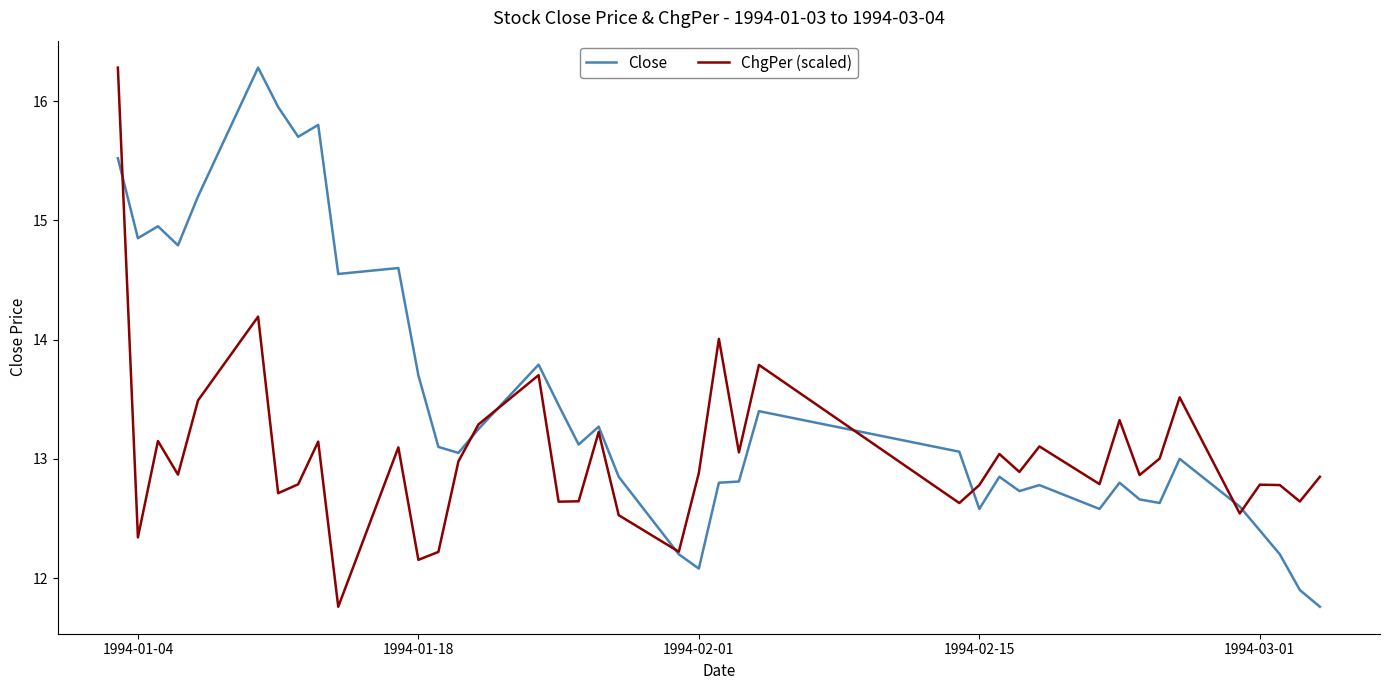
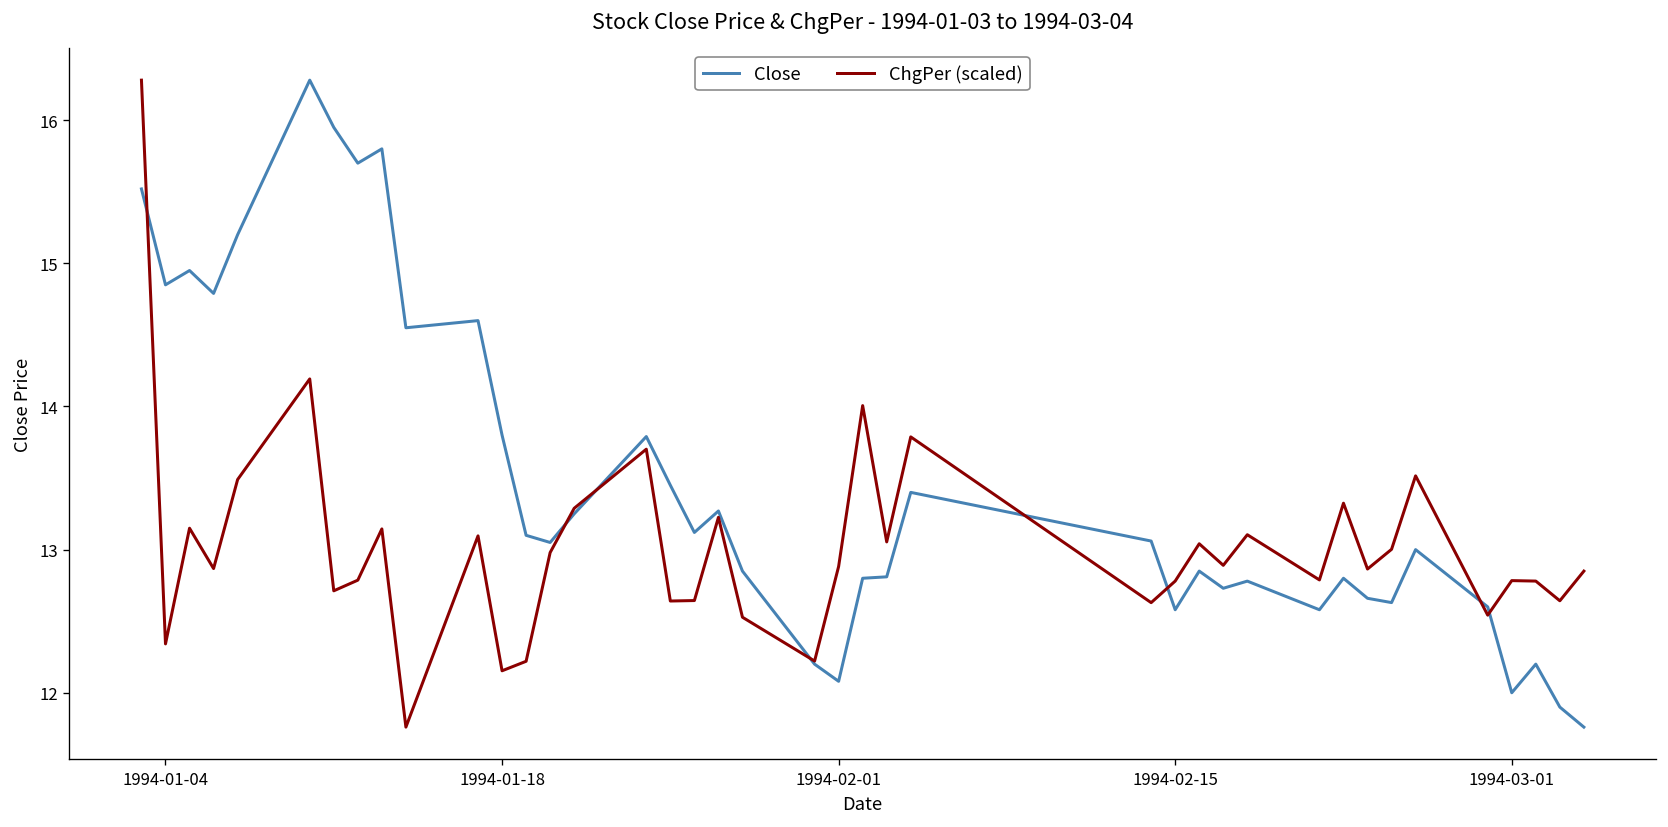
  {
    "Close": {
      "1994-01-04": 14.85,
-     "1994-01-18": 13.7,
+     "1994-01-18": 13.8,
      "1994-02-01": 12.1,
      "1994-02-15": 12.6,
-     "1994-03-01": 12.4
+     "1994-03-01": 12.0
    },
    "ChgPer (scaled)": {
      "1994-01-04": 12.34,
      "1994-01-18": 12.15,
      "1994-02-01": 12.9,
      "1994-02-15": 12.8,
      "1994-03-01": 12.8
    }
  }
